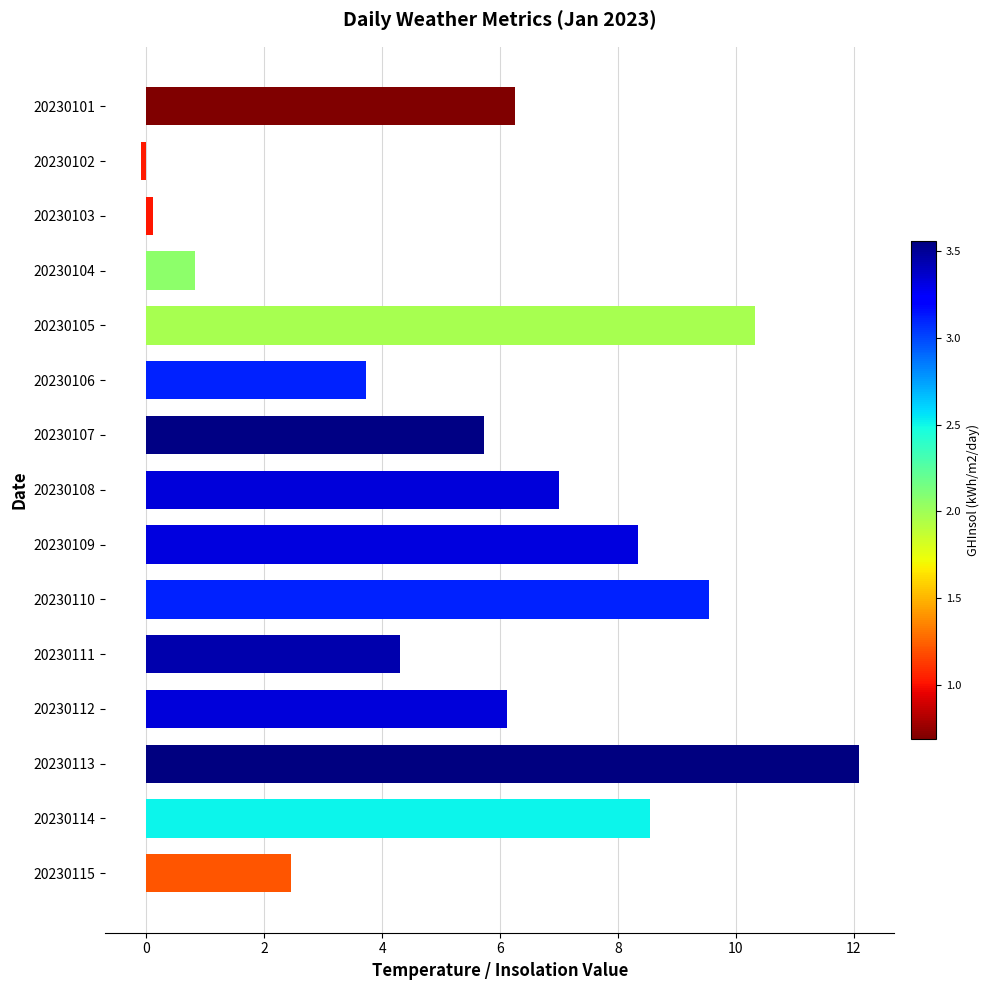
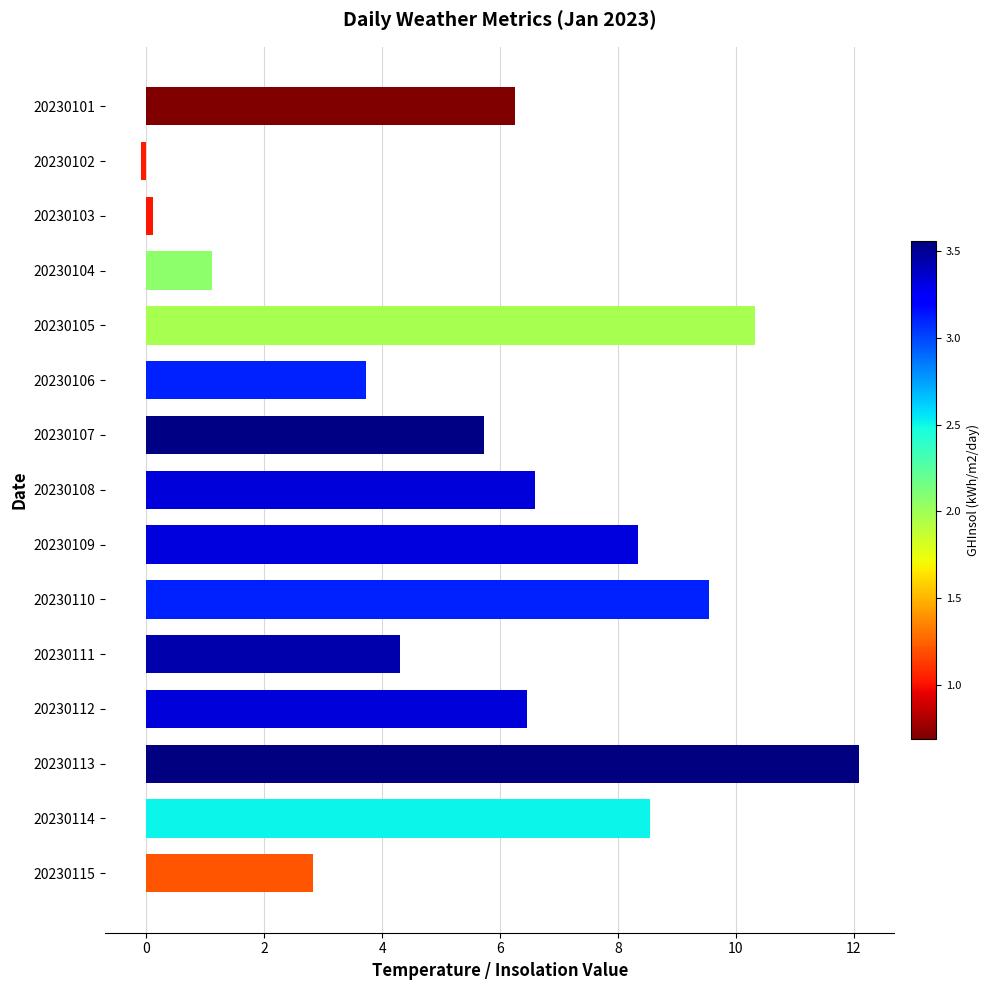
  {
    "20230101": 6.3,
    "20230102": -0.1,
    "20230103": 0.1,
-   "20230104": 0.8,
+   "20230104": 1.1,
    "20230105": 10.3,
    "20230106": 3.7,
    "20230107": 5.7,
-   "20230108": 7.0,
+   "20230108": 6.6,
    "20230109": 8.3,
    "20230110": 9.5,
    "20230111": 4.3,
-   "20230112": 6.1,
+   "20230112": 6.5,
    "20230113": 12.1,
    "20230114": 8.5,
-   "20230115": 2.5
+   "20230115": 2.8
  }
